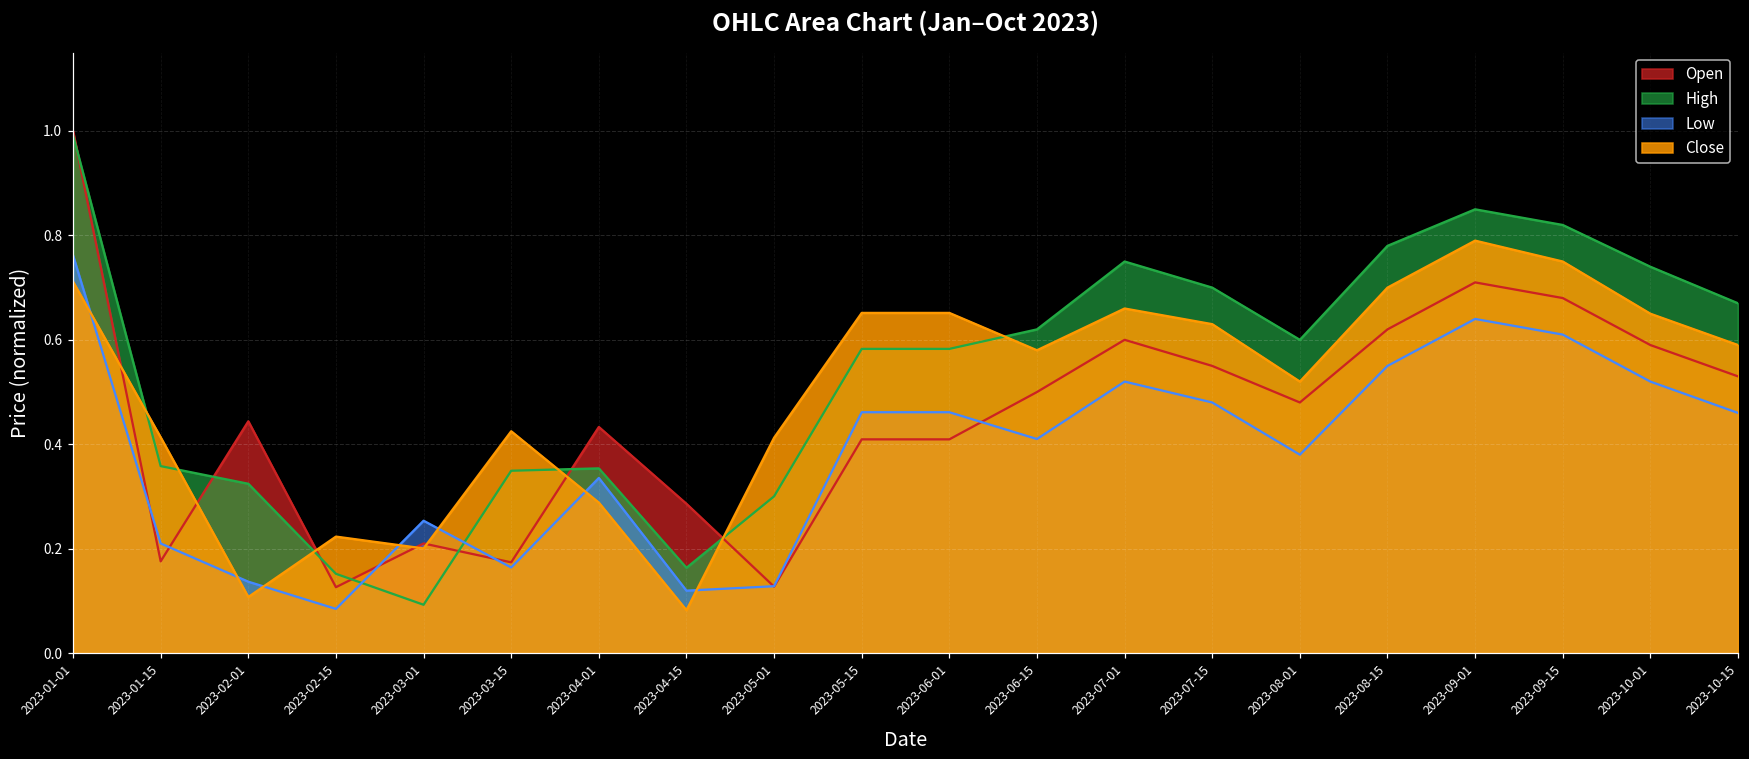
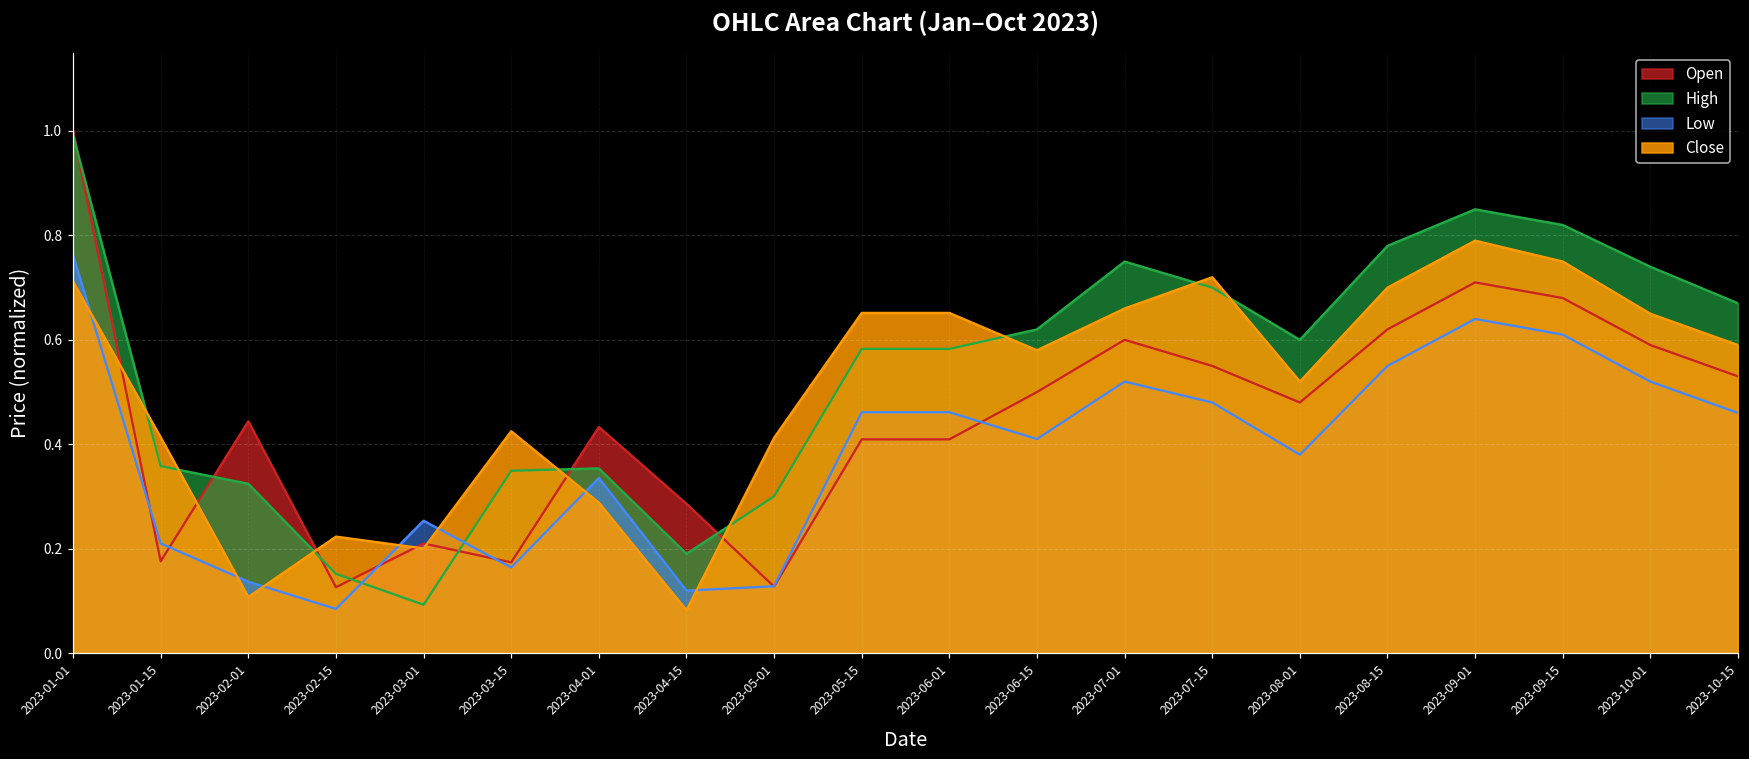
  {
    "Open": {
      "2023-01-01": 1.00,
      "2023-01-15": 0.18,
      "2023-02-01": 0.44,
      "2023-02-15": 0.13,
      "2023-03-01": 0.21,
      "2023-03-15": 0.17,
      "2023-04-01": 0.43,
      "2023-04-15": 0.29,
      "2023-05-15": 0.41,
      "2023-06-01": 0.41,
      "2023-06-15": 0.50,
      "2023-07-01": 0.60,
      "2023-07-15": 0.55,
      "2023-08-01": 0.48,
      "2023-08-15": 0.62,
      "2023-09-01": 0.71,
      "2023-09-15": 0.68,
      "2023-10-01": 0.59,
      "2023-10-15": 0.53
    },
    "High": {
      "2023-01-01": 0.99,
      "2023-01-15": 0.36,
      "2023-02-01": 0.32,
      "2023-02-15": 0.15,
      "2023-03-01": 0.09,
      "2023-03-15": 0.35,
      "2023-04-01": 0.35,
-     "2023-04-15": 0.16,
+     "2023-04-15": 0.19,
      "2023-05-01": 0.30,
      "2023-05-15": 0.58,
      "2023-06-01": 0.58,
      "2023-06-15": 0.62,
      "2023-07-01": 0.75,
      "2023-07-15": 0.70,
      "2023-08-01": 0.60,
      "2023-08-15": 0.78,
      "2023-09-01": 0.85,
      "2023-09-15": 0.82,
      "2023-10-01": 0.74,
      "2023-10-15": 0.67
    },
    "Low": {
      "2023-01-01": 0.76,
      "2023-01-15": 0.21,
      "2023-02-01": 0.14,
      "2023-02-15": 0.08,
      "2023-03-01": 0.25,
      "2023-03-15": 0.16,
      "2023-04-01": 0.34,
      "2023-04-15": 0.12,
      "2023-05-15": 0.46,
      "2023-06-01": 0.46,
      "2023-06-15": 0.41,
      "2023-07-01": 0.52,
      "2023-07-15": 0.48,
      "2023-08-01": 0.38,
      "2023-08-15": 0.55,
      "2023-09-01": 0.64,
      "2023-09-15": 0.61,
      "2023-10-01": 0.52,
      "2023-10-15": 0.46
    },
    "Close": {
      "2023-01-01": 0.71,
      "2023-01-15": 0.41,
      "2023-02-01": 0.11,
      "2023-02-15": 0.22,
      "2023-03-01": 0.20,
      "2023-03-15": 0.42,
      "2023-04-01": 0.29,
      "2023-04-15": 0.08,
      "2023-05-01": 0.41,
      "2023-05-15": 0.65,
      "2023-06-01": 0.65,
      "2023-06-15": 0.58,
      "2023-07-01": 0.66,
-     "2023-07-15": 0.63,
+     "2023-07-15": 0.72,
      "2023-08-01": 0.52,
      "2023-08-15": 0.70,
      "2023-09-01": 0.79,
      "2023-09-15": 0.75,
      "2023-10-01": 0.65,
      "2023-10-15": 0.59
    }
  }
